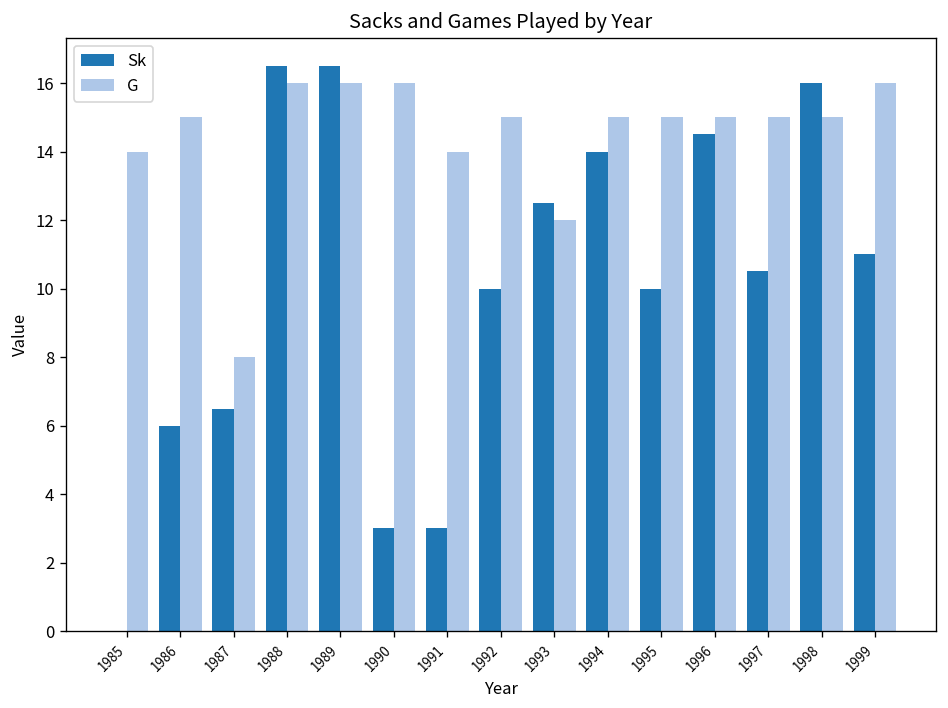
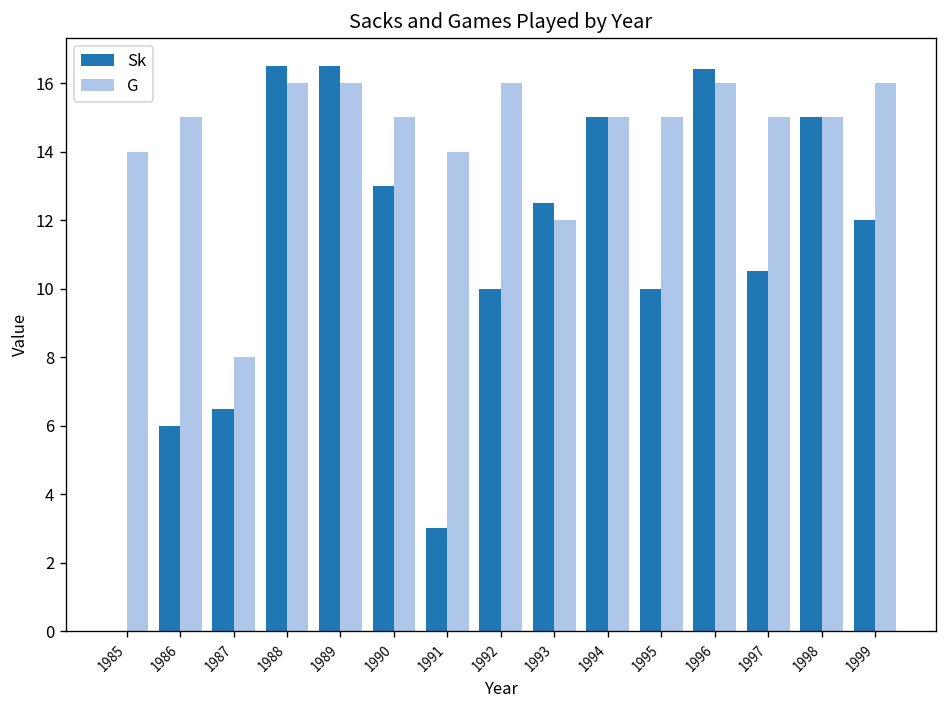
  {
    "Sk": {
      "1985": 0.0,
      "1986": 6.0,
      "1987": 6.5,
      "1988": 16.5,
      "1989": 16.5,
-     "1990": 3,
+     "1990": 13,
      "1991": 3.0,
      "1992": 10.0,
      "1993": 12.5,
-     "1994": 14,
+     "1994": 15,
      "1995": 10.0,
-     "1996": 14.5,
+     "1996": 16.4,
      "1997": 10.5,
-     "1998": 16,
-     "1999": 11
+     "1998": 15,
+     "1999": 12
    },
    "G": {
      "1985": 14,
      "1986": 15,
      "1987": 8,
      "1988": 16,
      "1989": 16,
-     "1990": 16,
+     "1990": 15,
      "1991": 14,
-     "1992": 15,
+     "1992": 16,
      "1993": 12,
      "1994": 15,
      "1995": 15,
-     "1996": 15,
+     "1996": 16,
      "1997": 15,
      "1998": 15,
      "1999": 16
    }
  }
